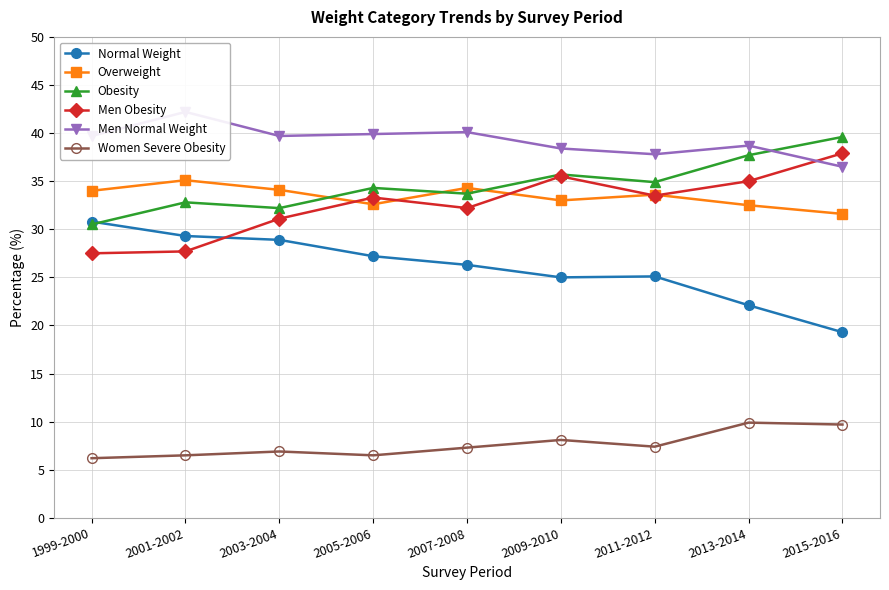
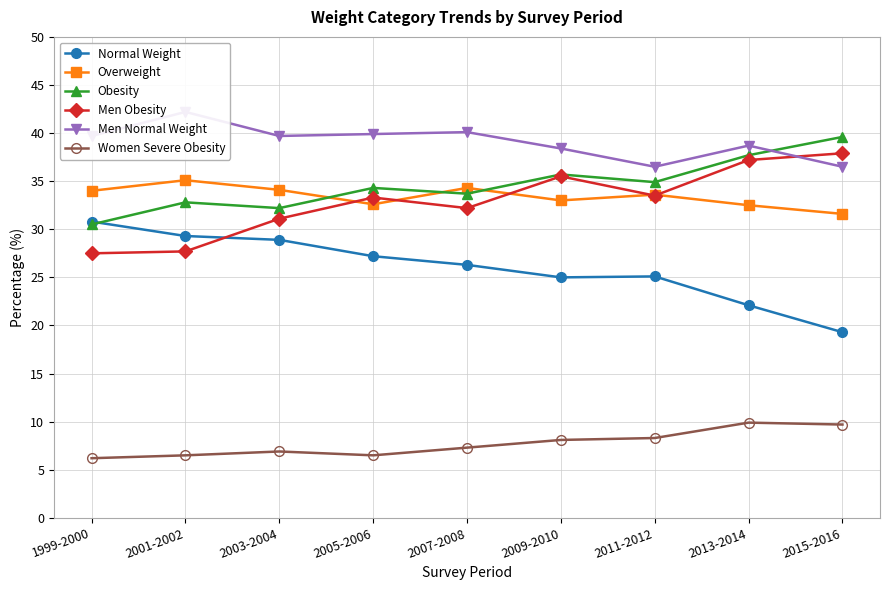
  {
    "Normal Weight": {
      "1999-2000": 31,
      "2001-2002": 29,
      "2003-2004": 29,
      "2005-2006": 27,
      "2007-2008": 26,
      "2009-2010": 25,
      "2011-2012": 25,
      "2013-2014": 22,
      "2015-2016": 19
    },
    "Overweight": {
      "1999-2000": 34,
      "2001-2002": 35,
      "2003-2004": 34,
      "2005-2006": 33,
      "2007-2008": 34,
      "2009-2010": 33,
      "2013-2014": 33,
      "2015-2016": 32
    },
    "Obesity": {
      "1999-2000": 31,
      "2001-2002": 33,
      "2003-2004": 32,
      "2005-2006": 34,
      "2007-2008": 34,
      "2011-2012": 35,
      "2013-2014": 38,
      "2015-2016": 40
    },
    "Men Obesity": {
      "1999-2000": 28,
      "2001-2002": 28,
      "2003-2004": 31,
      "2005-2006": 33,
      "2007-2008": 32,
-     "2013-2014": 35,
+     "2013-2014": 37,
      "2015-2016": 38
    },
    "Men Normal Weight": {
      "2003-2004": 40,
      "2005-2006": 40,
      "2007-2008": 40,
      "2009-2010": 38,
-     "2011-2012": 38,
+     "2011-2012": 37,
      "2013-2014": 39,
      "2015-2016": 37
    },
    "Women Severe Obesity": {
      "1999-2000": 6,
      "2001-2002": 7,
      "2003-2004": 7,
      "2005-2006": 7,
      "2007-2008": 7,
      "2009-2010": 8,
-     "2011-2012": 7,
+     "2011-2012": 8,
      "2013-2014": 10,
      "2015-2016": 10
    }
  }
